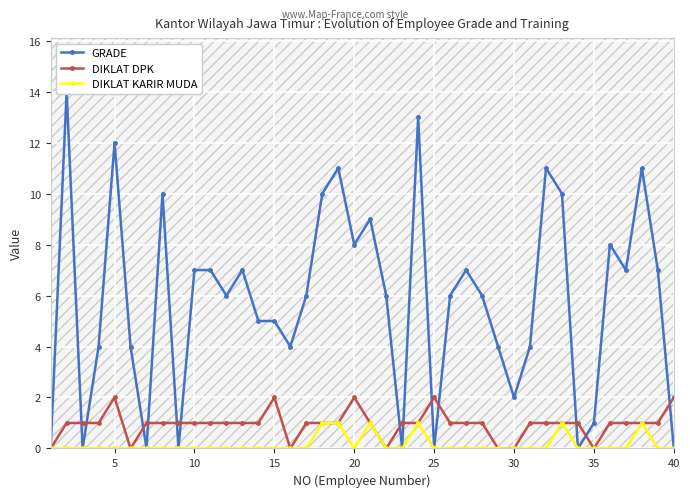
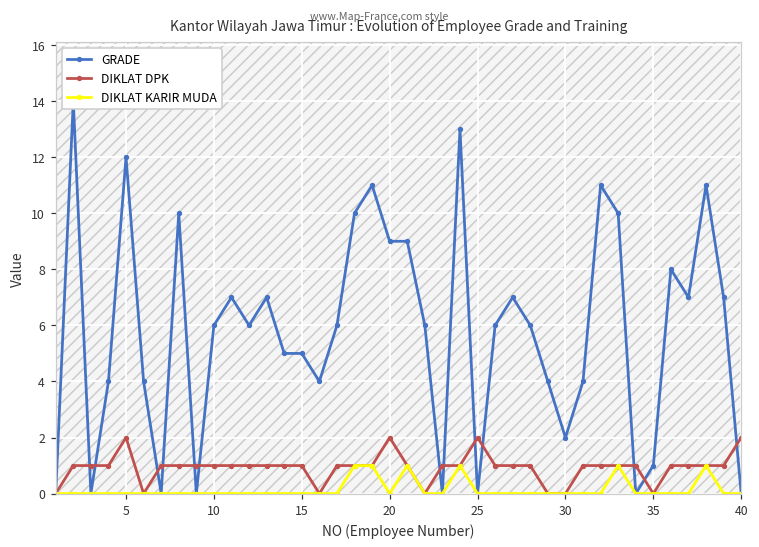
  {
    "GRADE": {
      "5": 12,
-     "10": 7,
+     "10": 6,
      "15": 5,
-     "20": 8,
+     "20": 9,
      "30": 2,
      "35": 1
    },
    "DIKLAT DPK": {
      "5": 2,
      "10": 1,
-     "15": 2,
+     "15": 1,
      "20": 2,
      "25": 2,
      "40": 2
    },
    "DIKLAT KARIR MUDA": {
      "5": 0,
      "10": 0,
      "15": 0,
      "20": 0
    }
  }
